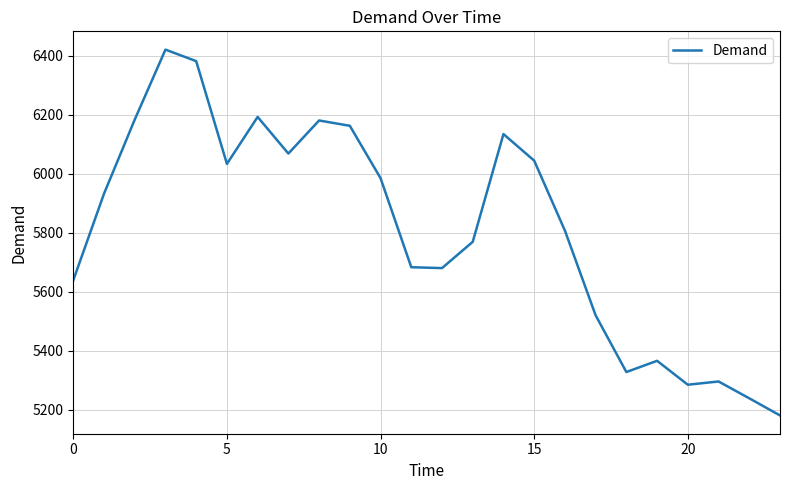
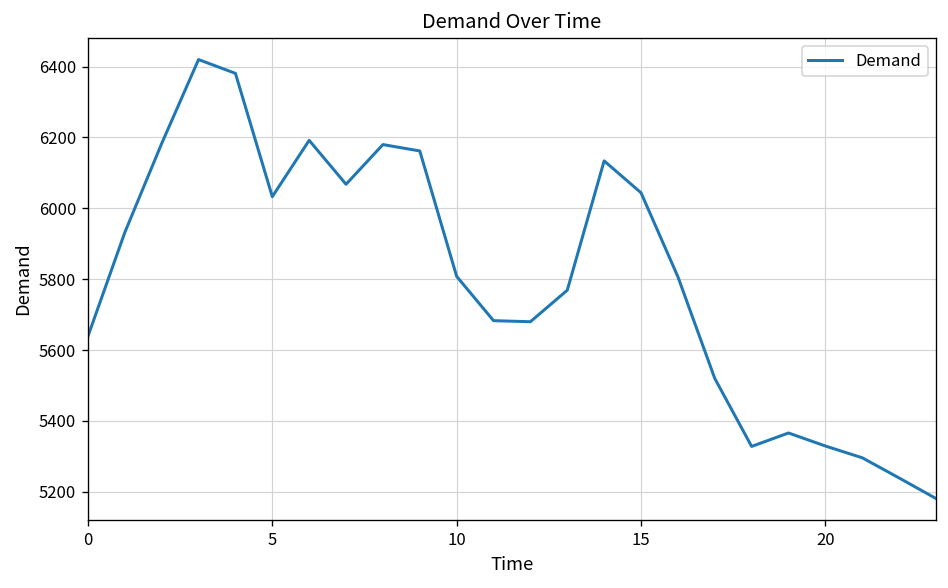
  {
    "0": 5640,
    "5": 6030,
-   "10": 5980,
+   "10": 5810,
    "15": 6040,
-   "20": 5290
+   "20": 5330
  }
